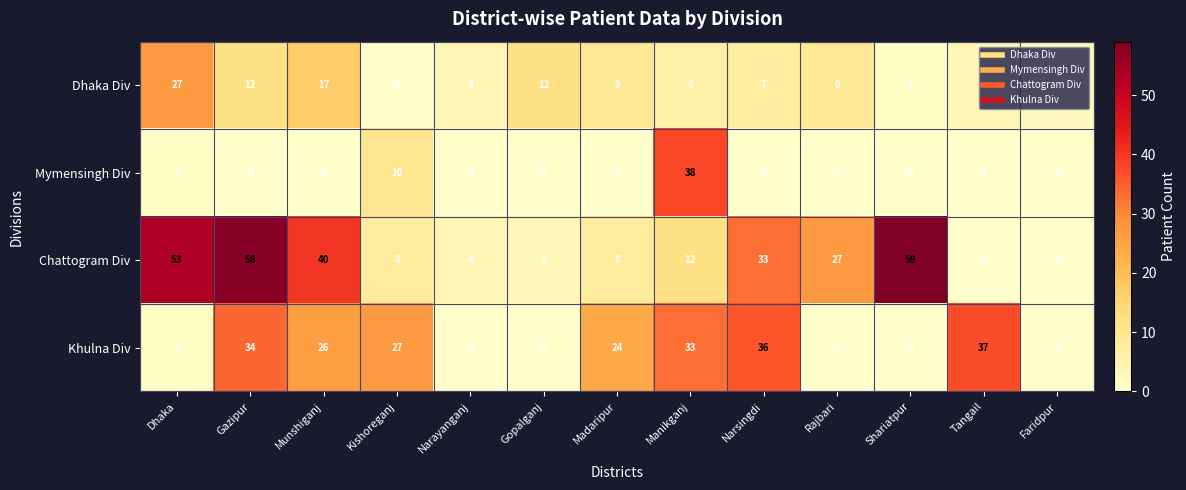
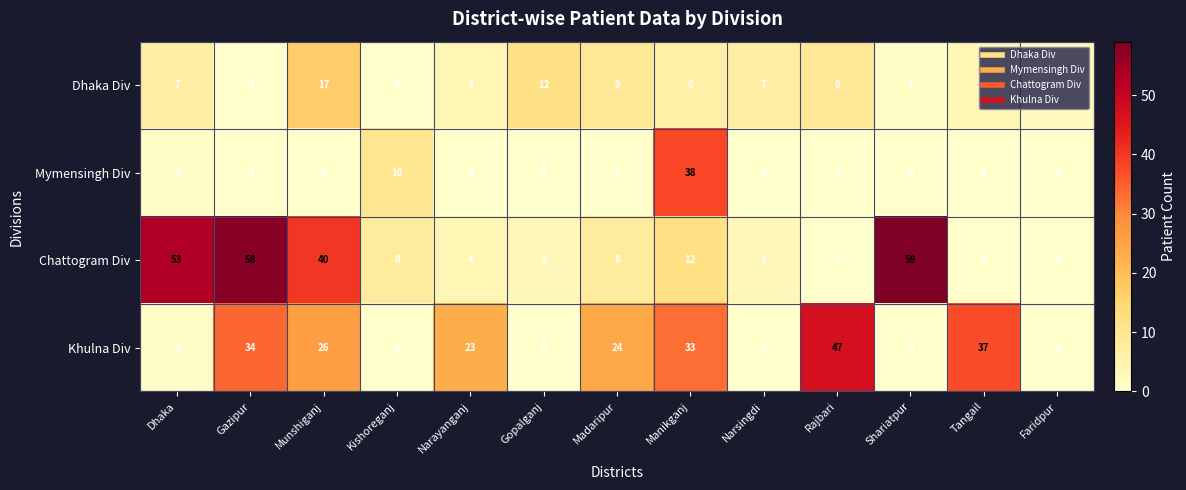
  {
    "Dhaka Div": {
-     "Dhaka": 27,
-     "Gazipur": 12,
+     "Dhaka": 7,
+     "Gazipur": 0,
      "Munshiganj": 17,
      "Kishoreganj": 0,
      "Narayanganj": 4,
      "Gopalganj": 12,
      "Madaripur": 9,
      "Manikganj": 6,
      "Narsingdi": 7,
      "Rajbari": 9,
      "Shariatpur": 1
    },
    "Mymensingh Div": {
      "Dhaka": 1,
      "Gazipur": 0,
      "Munshiganj": 0,
      "Kishoreganj": 10,
      "Narayanganj": 0,
      "Gopalganj": 0,
      "Madaripur": 0,
      "Manikganj": 38,
      "Narsingdi": 0,
      "Rajbari": 0,
      "Shariatpur": 0,
      "Tangail": 0,
      "Faridpur": 0
    },
    "Chattogram Div": {
      "Dhaka": 53,
      "Gazipur": 58,
      "Munshiganj": 40,
      "Kishoreganj": 8,
      "Narayanganj": 4,
      "Gopalganj": 3,
      "Madaripur": 8,
      "Manikganj": 12,
-     "Narsingdi": 33,
-     "Rajbari": 27,
+     "Narsingdi": 3,
+     "Rajbari": 0,
      "Shariatpur": 59,
      "Tangail": 0,
      "Faridpur": 0
    },
    "Khulna Div": {
      "Dhaka": 1,
      "Gazipur": 34,
      "Munshiganj": 26,
-     "Kishoreganj": 27,
-     "Narayanganj": 0,
+     "Kishoreganj": 0,
+     "Narayanganj": 23,
      "Gopalganj": 0,
      "Madaripur": 24,
      "Manikganj": 33,
-     "Narsingdi": 36,
-     "Rajbari": 0,
+     "Narsingdi": 0,
+     "Rajbari": 47,
      "Shariatpur": 0,
      "Tangail": 37,
      "Faridpur": 0
    }
  }
